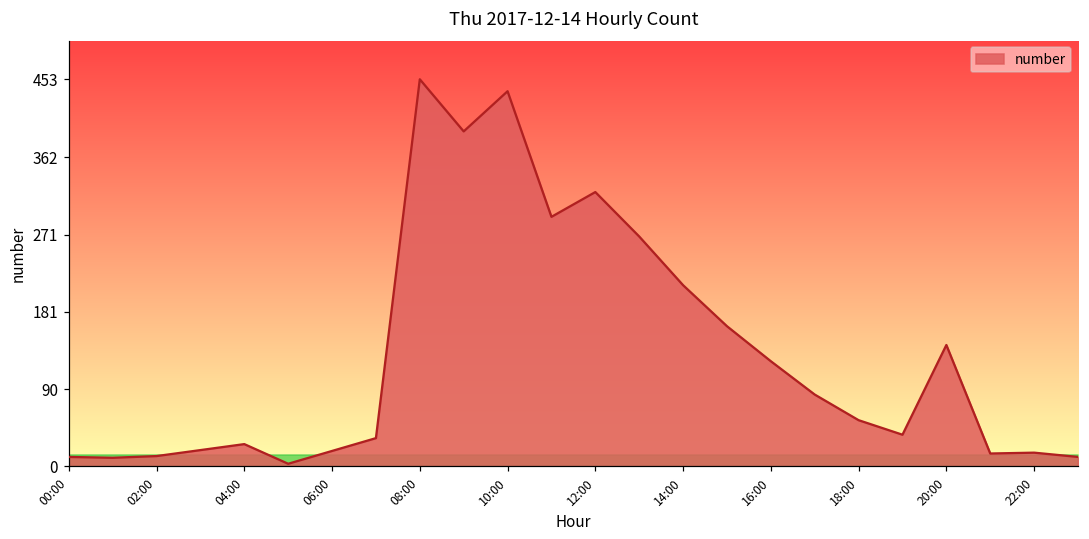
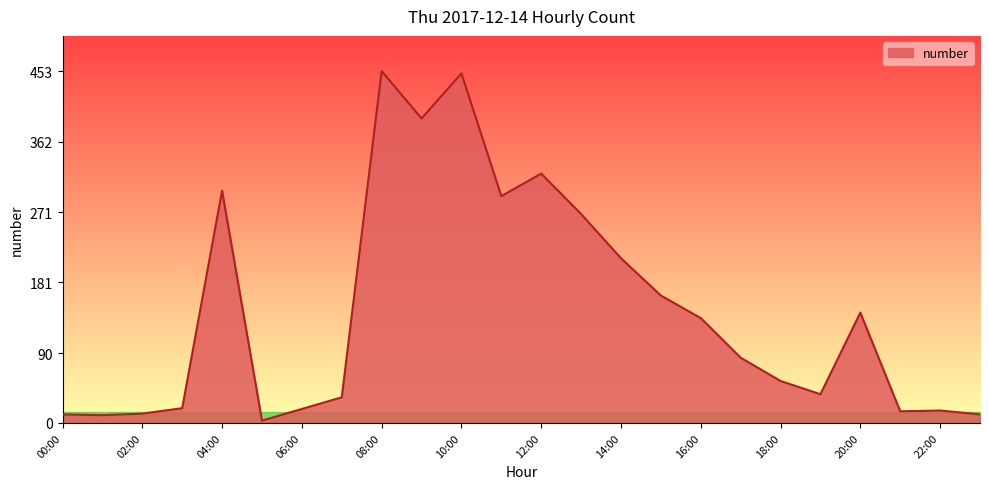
  {
    "number": {
-     "04:00": 30,
+     "04:00": 300,
      "06:00": 20,
      "08:00": 450,
-     "10:00": 440,
+     "10:00": 450,
      "12:00": 320,
      "14:00": 210,
-     "16:00": 120,
+     "16:00": 140,
      "18:00": 50,
      "20:00": 140
    }
  }
